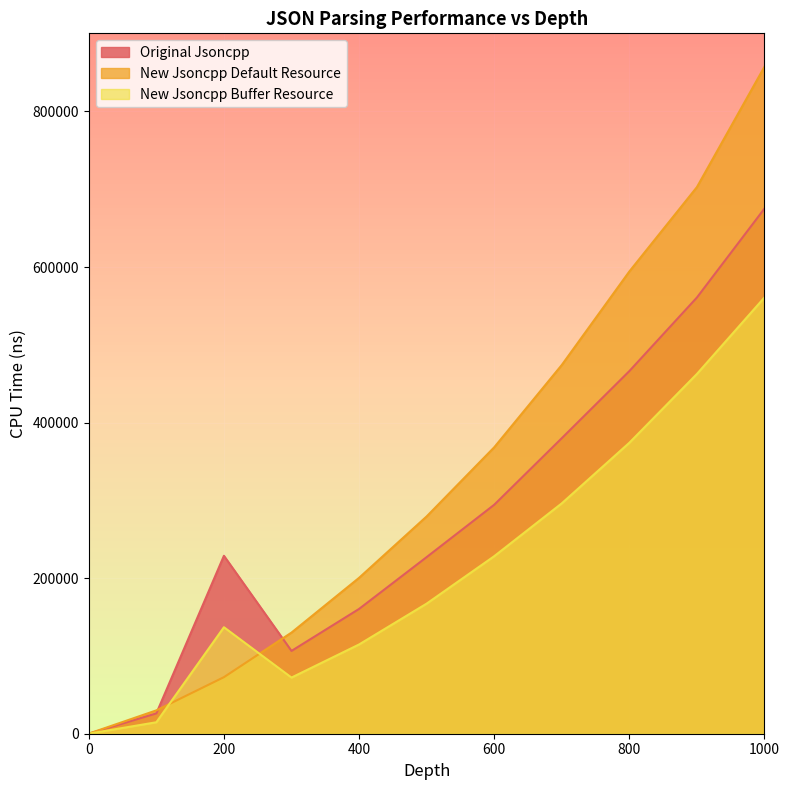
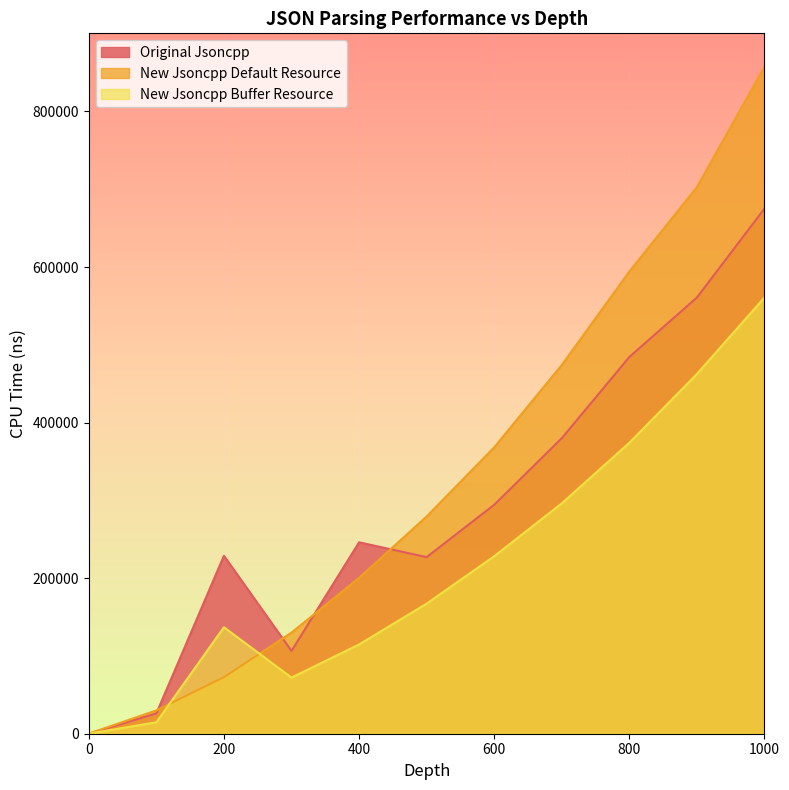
  {
    "Original Jsoncpp": {
      "200": 230000,
-     "400": 160000,
+     "400": 250000,
      "600": 290000,
-     "800": 470000,
+     "800": 480000,
      "1000": 680000
    },
    "New Jsoncpp Default Resource": {
      "200": 70000,
      "400": 200000,
      "600": 370000,
      "800": 590000,
      "1000": 860000
    },
    "New Jsoncpp Buffer Resource": {
      "200": 140000,
      "400": 110000,
      "600": 230000,
      "800": 370000,
      "1000": 560000
    }
  }
